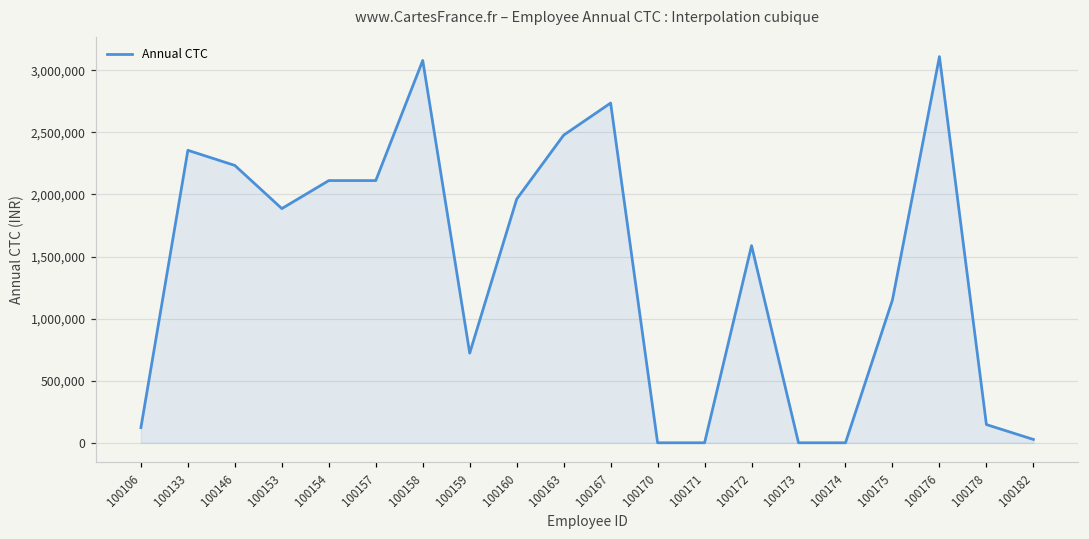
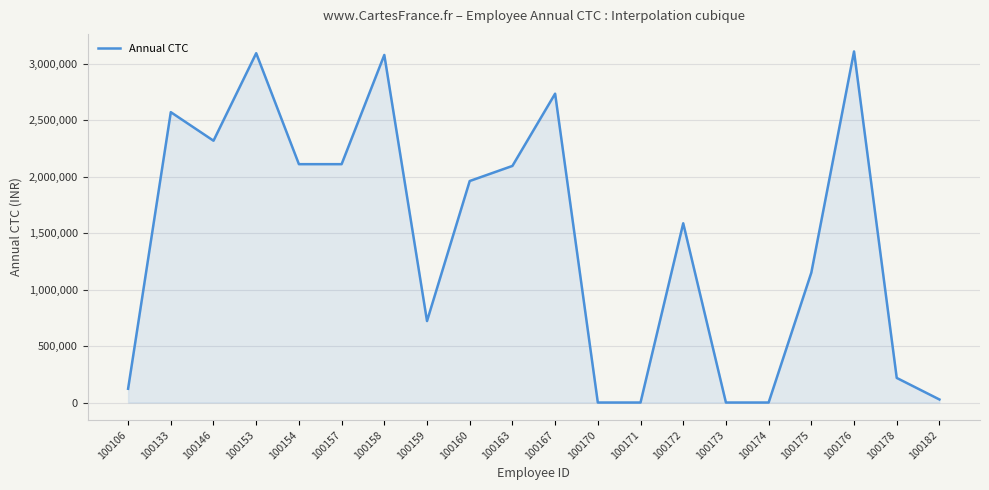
  {
    "100106": "120,000",
-   "100133": "2,360,000",
-   "100146": "2,230,000",
-   "100153": "1,890,000",
+   "100133": "2,570,000",
+   "100146": "2,320,000",
+   "100153": "3,090,000",
    "100154": "2,110,000",
    "100157": "2,110,000",
    "100158": "3,080,000",
    "100159": "720,000",
    "100160": "1,960,000",
-   "100163": "2,480,000",
+   "100163": "2,100,000",
    "100167": "2,740,000",
    "100170": "0",
    "100171": "0",
    "100172": "1,590,000",
    "100173": "0",
    "100174": "0",
    "100175": "1,150,000",
    "100176": "3,110,000",
-   "100178": "150,000",
+   "100178": "220,000",
    "100182": "30,000"
  }
